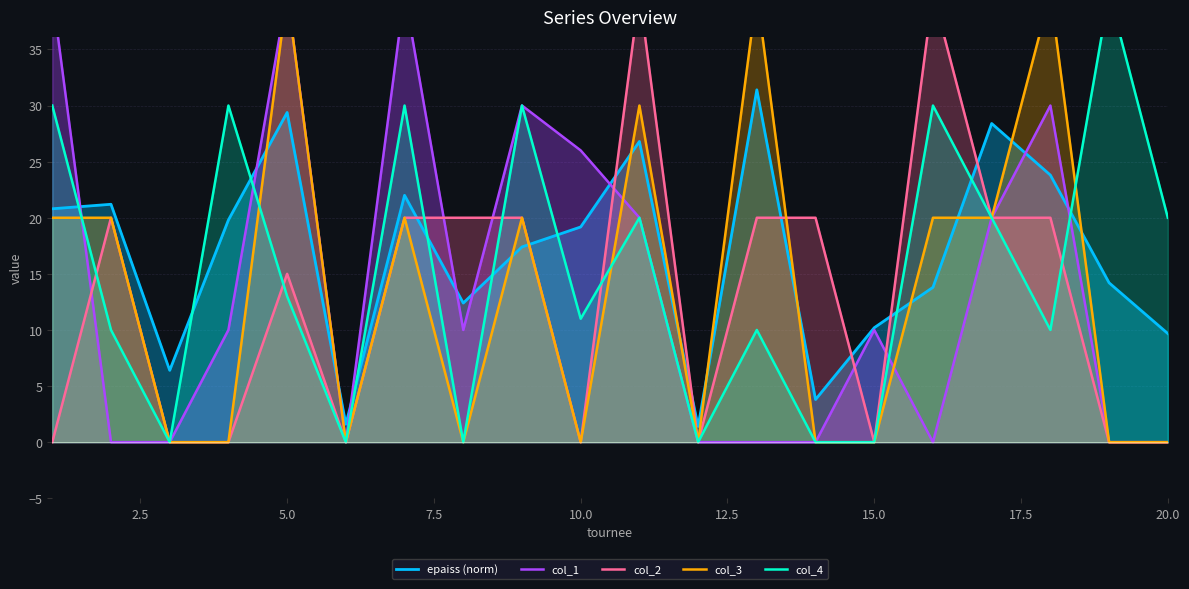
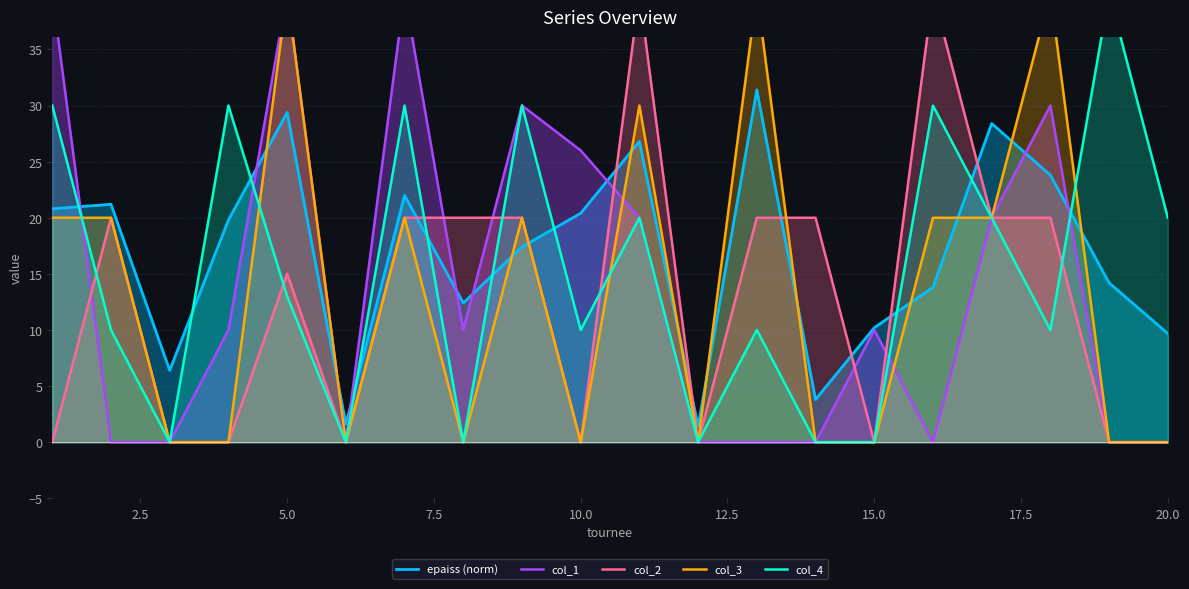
  {
    "epaiss (norm)": {
      "5.0": 29.4,
-     "10.0": 19.2,
+     "10.0": 20.4,
      "20.0": 9.7
    },
    "col_1": {
      "10.0": 26.0
    },
    "col_2": {
      "5.0": 15.0
    },
    "col_4": {
      "5.0": 13,
-     "10.0": 11,
+     "10.0": 10,
      "20.0": 20
    }
  }
